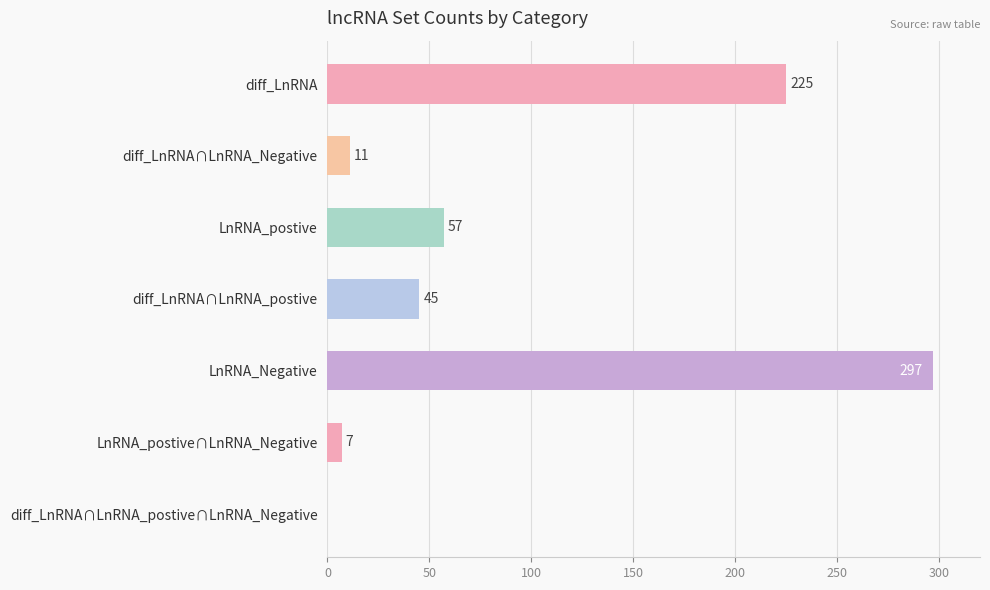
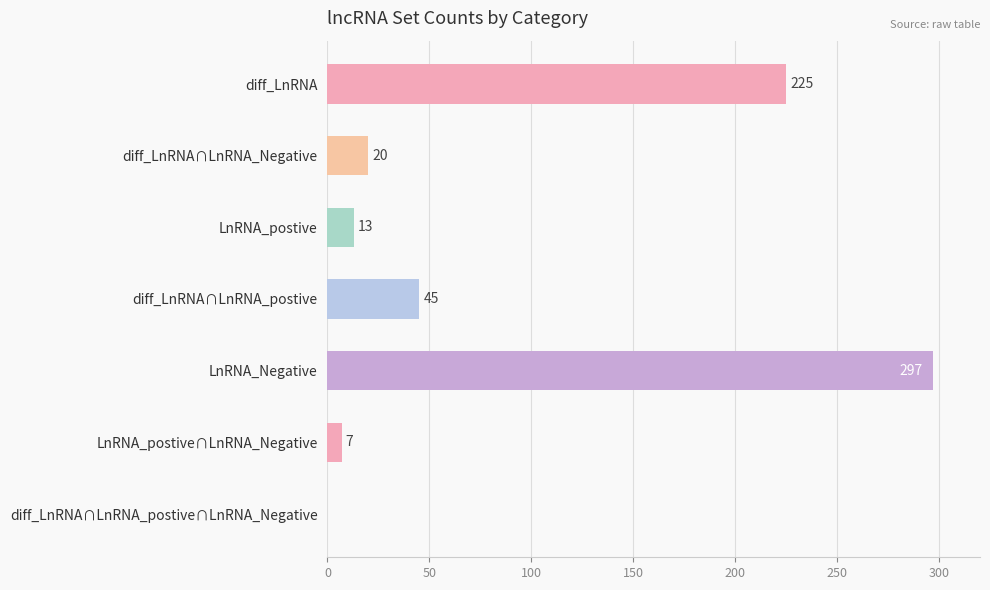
  {
    "diff_LnRNA": 225,
-   "diff_LnRNA∩LnRNA_Negative": 11,
-   "LnRNA_postive": 57,
+   "diff_LnRNA∩LnRNA_Negative": 20,
+   "LnRNA_postive": 13,
    "diff_LnRNA∩LnRNA_postive": 45,
    "LnRNA_Negative": 297,
    "LnRNA_postive∩LnRNA_Negative": 7
  }
